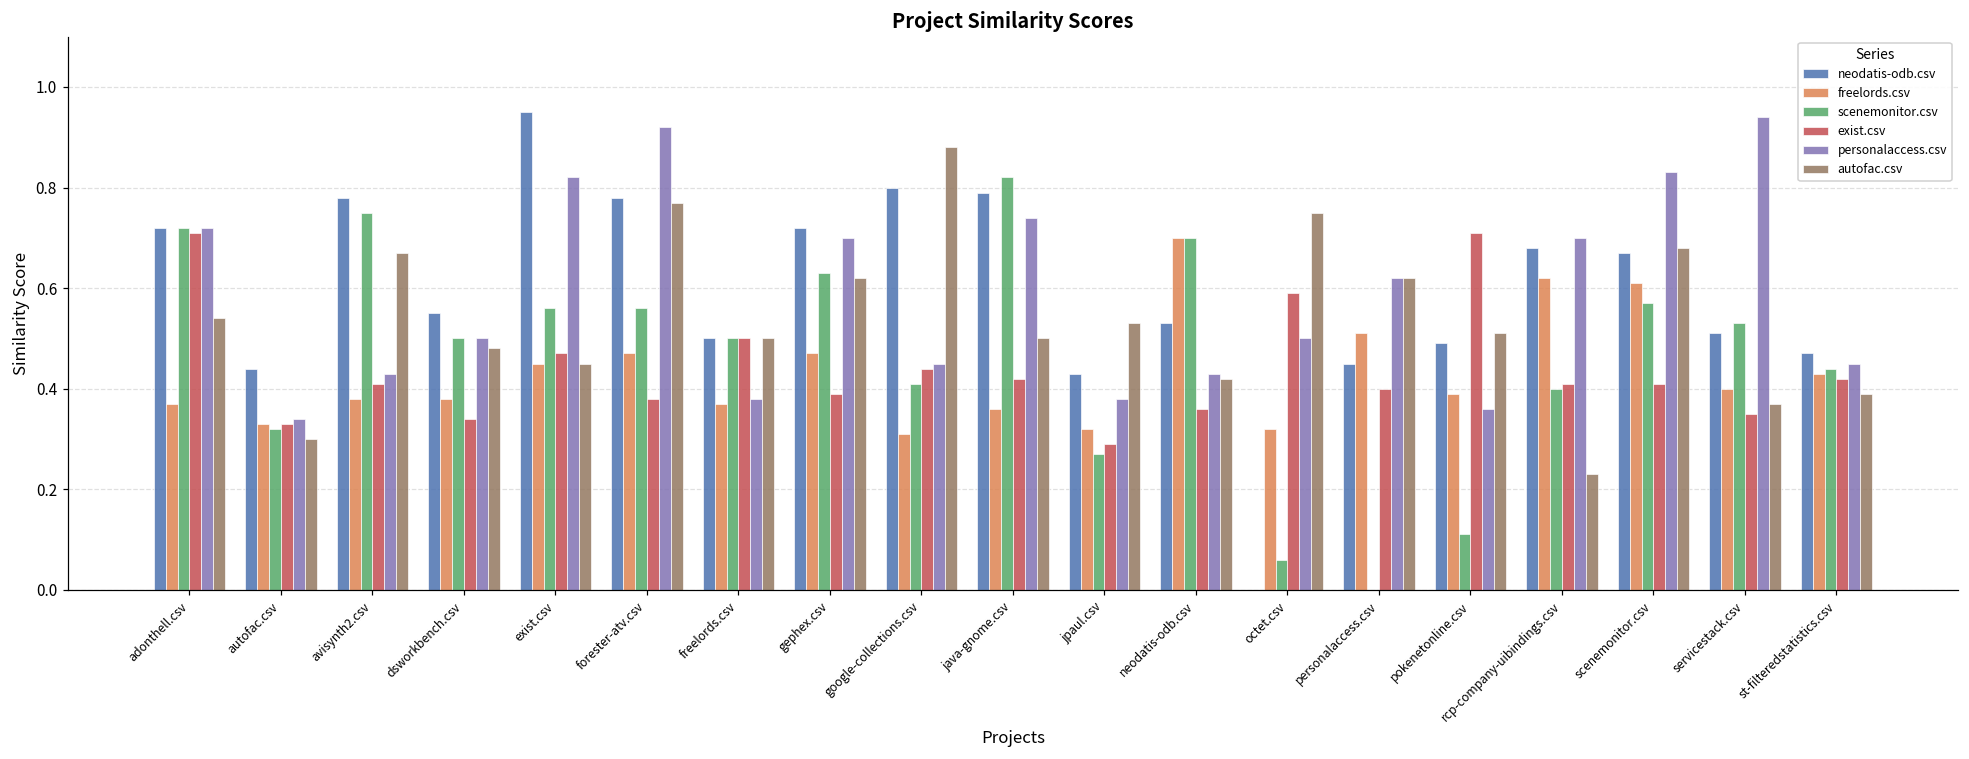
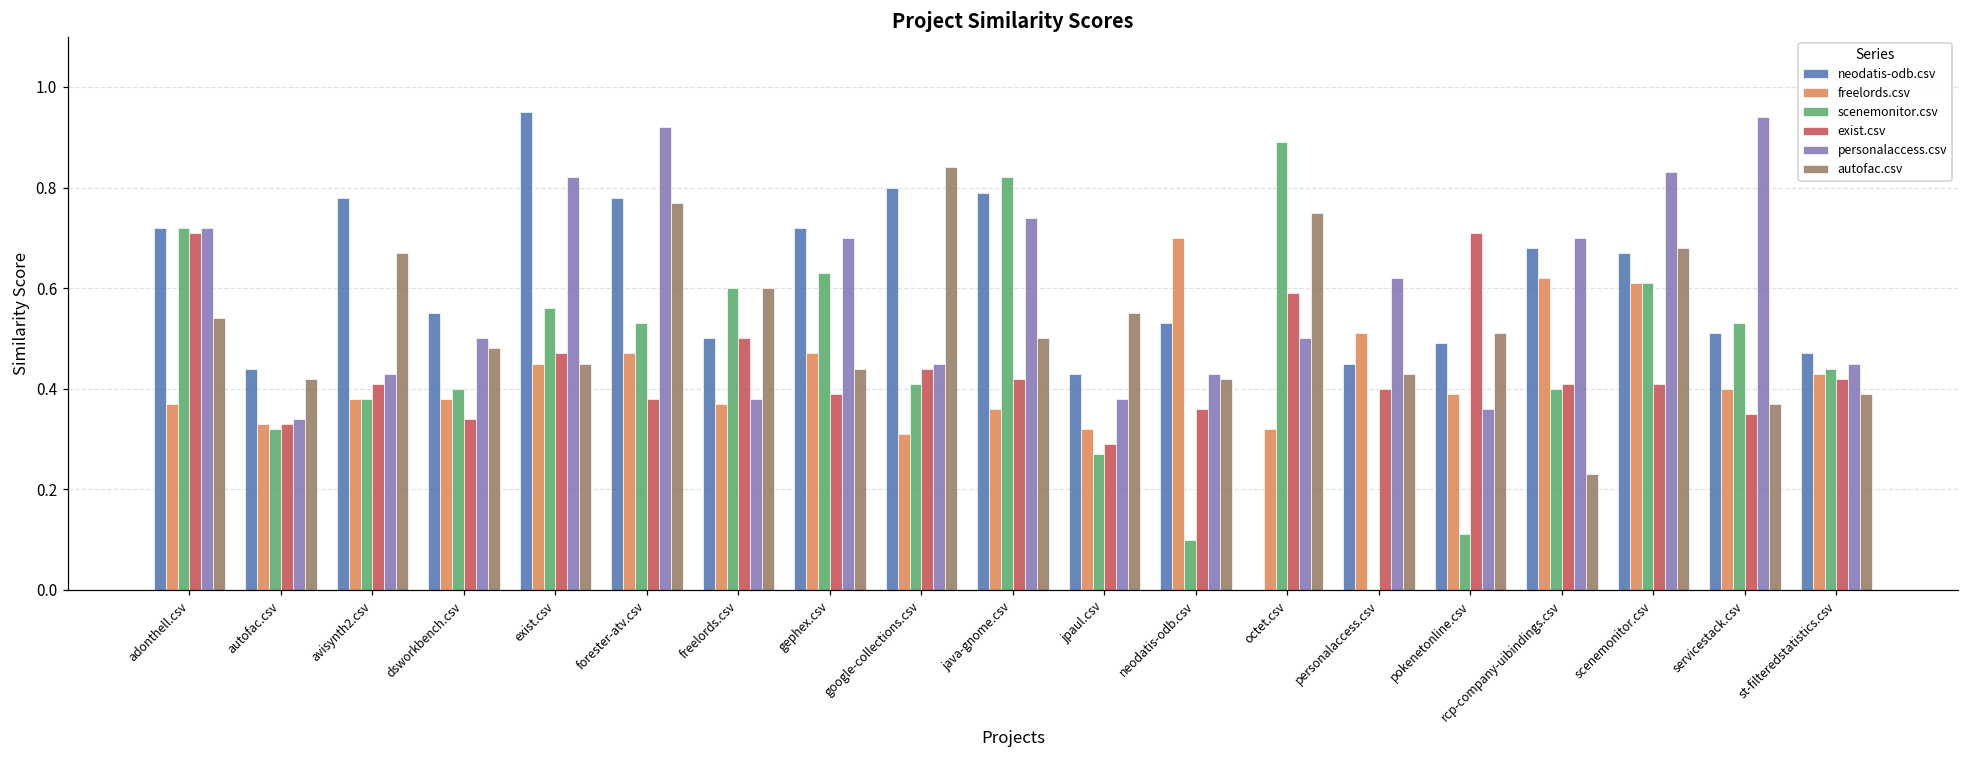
  {
    "scenemonitor.csv": {
      "adonthell.csv": 0.72,
      "autofac.csv": 0.32,
-     "avisynth2.csv": 0.75,
-     "dsworkbench.csv": 0.5,
+     "avisynth2.csv": 0.38,
+     "dsworkbench.csv": 0.4,
      "exist.csv": 0.56,
-     "forester-atv.csv": 0.56,
-     "freelords.csv": 0.5,
+     "forester-atv.csv": 0.53,
+     "freelords.csv": 0.6,
      "gephex.csv": 0.63,
      "google-collections.csv": 0.41,
      "java-gnome.csv": 0.82,
      "jpaul.csv": 0.27,
-     "neodatis-odb.csv": 0.7,
-     "octet.csv": 0.06,
+     "neodatis-odb.csv": 0.1,
+     "octet.csv": 0.89,
      "personalaccess.csv": 0.00,
      "pokenetonline.csv": 0.11,
      "rcp-company-uibindings.csv": 0.40,
-     "scenemonitor.csv": 0.57,
+     "scenemonitor.csv": 0.61,
      "servicestack.csv": 0.53,
      "st-filteredstatistics.csv": 0.44
    },
    "autofac.csv": {
      "adonthell.csv": 0.54,
-     "autofac.csv": 0.30,
+     "autofac.csv": 0.42,
      "avisynth2.csv": 0.67,
      "dsworkbench.csv": 0.48,
      "exist.csv": 0.45,
      "forester-atv.csv": 0.77,
-     "freelords.csv": 0.5,
-     "gephex.csv": 0.62,
-     "google-collections.csv": 0.88,
+     "freelords.csv": 0.6,
+     "gephex.csv": 0.44,
+     "google-collections.csv": 0.84,
      "java-gnome.csv": 0.50,
-     "jpaul.csv": 0.53,
+     "jpaul.csv": 0.55,
      "neodatis-odb.csv": 0.42,
      "octet.csv": 0.75,
-     "personalaccess.csv": 0.62,
+     "personalaccess.csv": 0.43,
      "pokenetonline.csv": 0.51,
      "rcp-company-uibindings.csv": 0.23,
      "scenemonitor.csv": 0.68,
      "servicestack.csv": 0.37,
      "st-filteredstatistics.csv": 0.39
    }
  }
